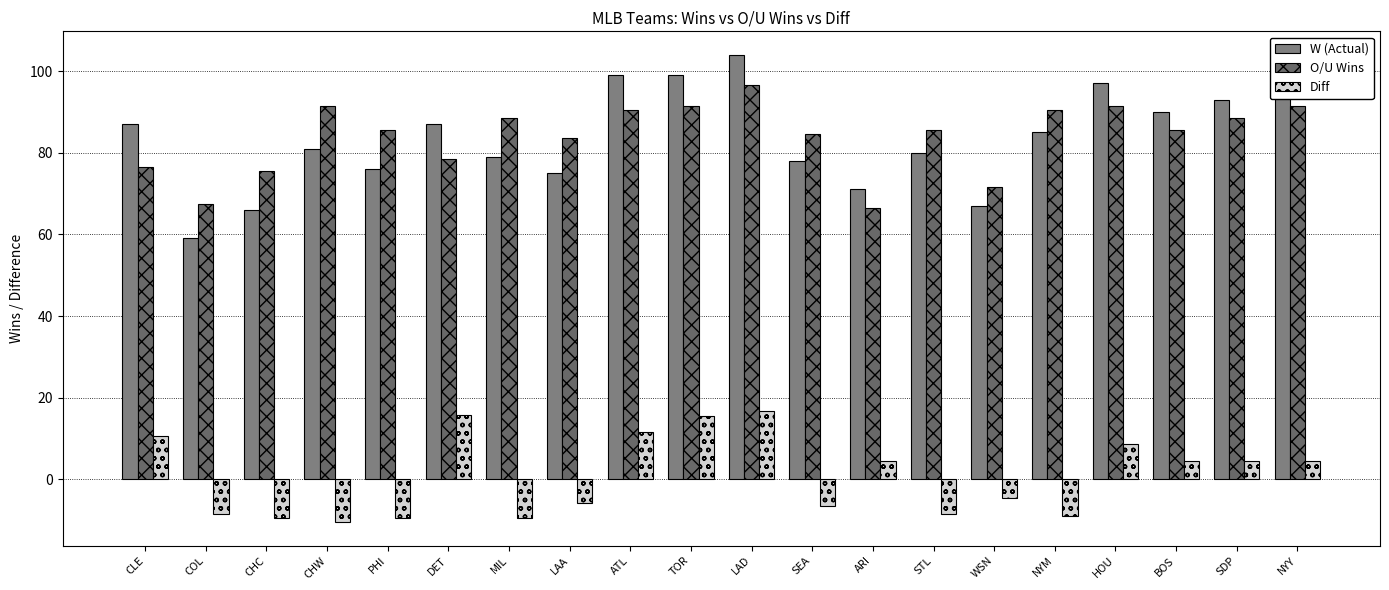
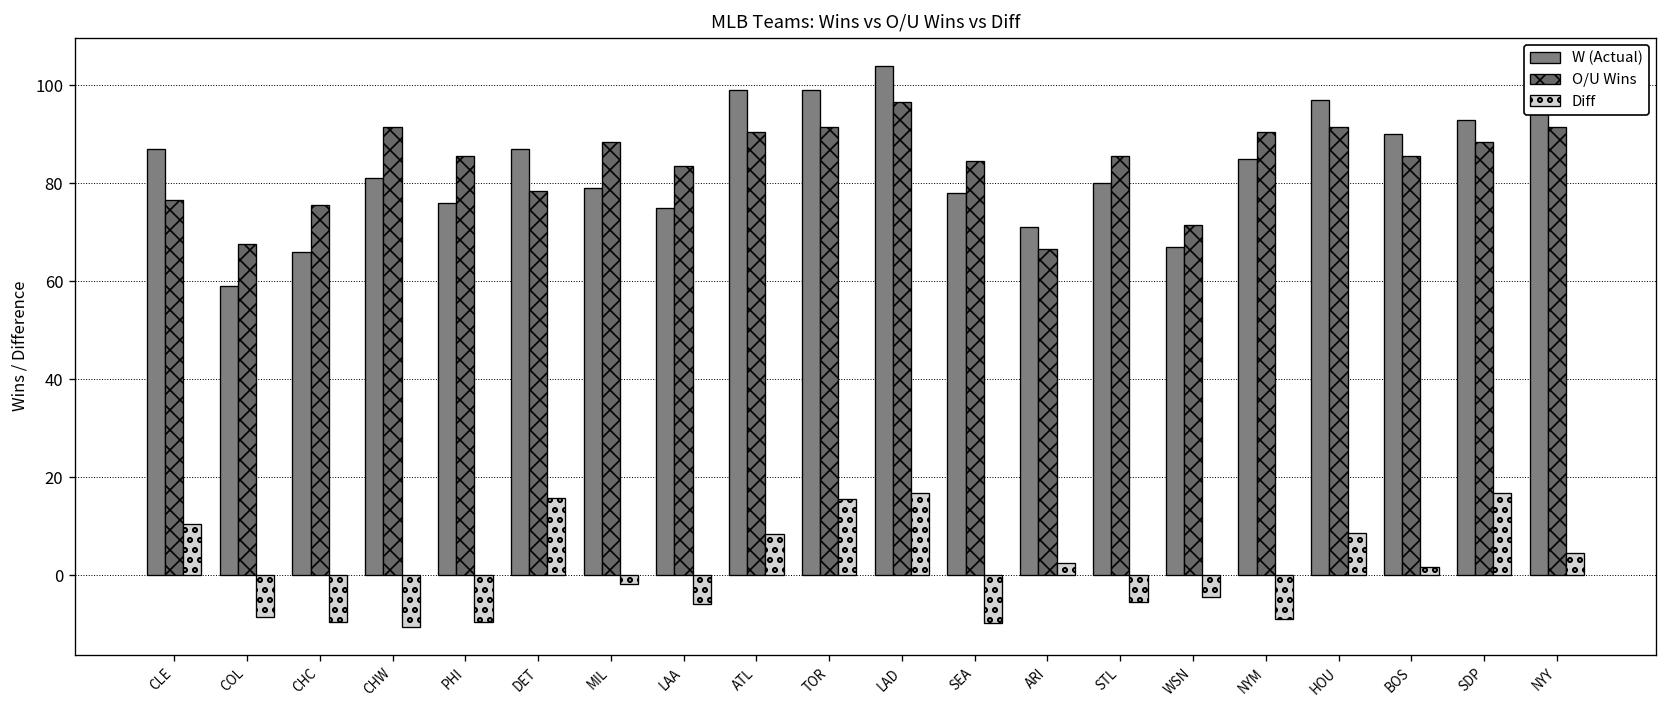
  {
    "Diff": {
      "CLE": 11,
      "COL": -9,
      "CHC": -10,
      "CHW": -11,
      "PHI": -10,
      "DET": 16,
-     "MIL": -10,
+     "MIL": -2,
      "LAA": -6,
-     "ATL": 12,
+     "ATL": 9,
      "TOR": 16,
      "LAD": 17,
-     "SEA": -7,
-     "ARI": 5,
-     "STL": -9,
+     "SEA": -10,
+     "ARI": 3,
+     "STL": -6,
      "WSN": -5,
      "NYM": -9,
      "HOU": 9,
-     "BOS": 5,
-     "SDP": 5,
+     "BOS": 2,
+     "SDP": 17,
      "NYY": 5
    }
  }
